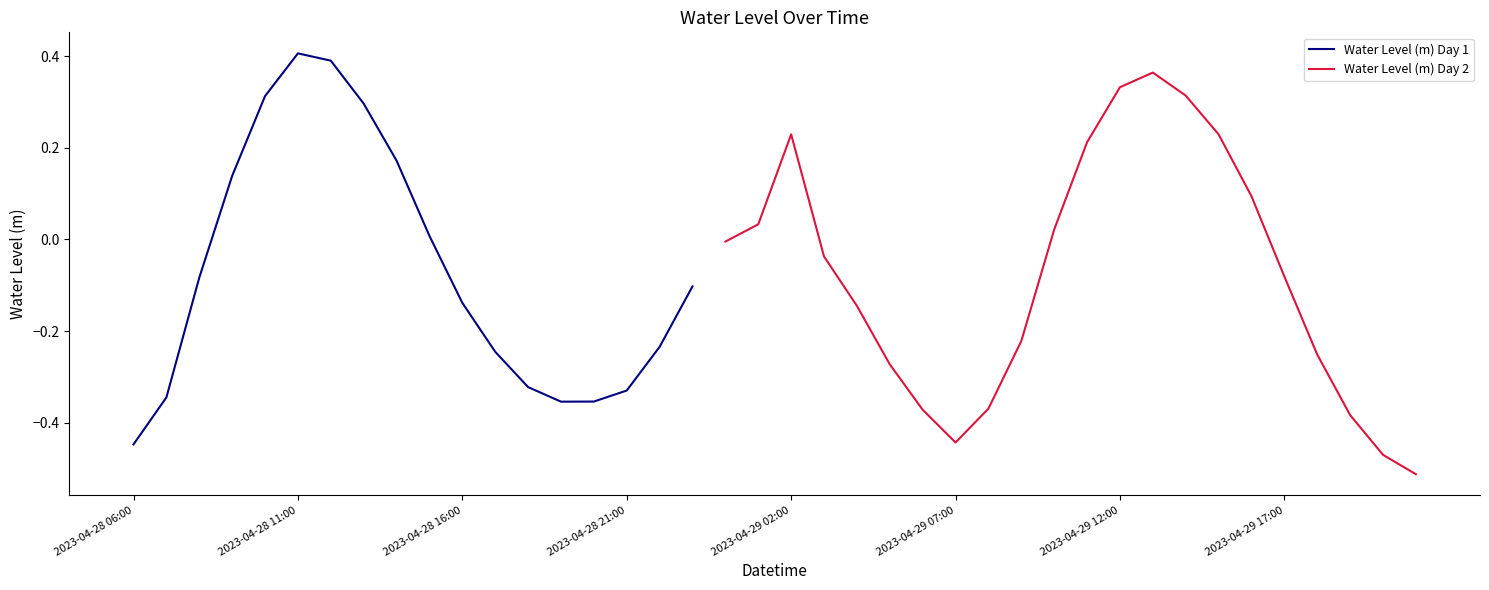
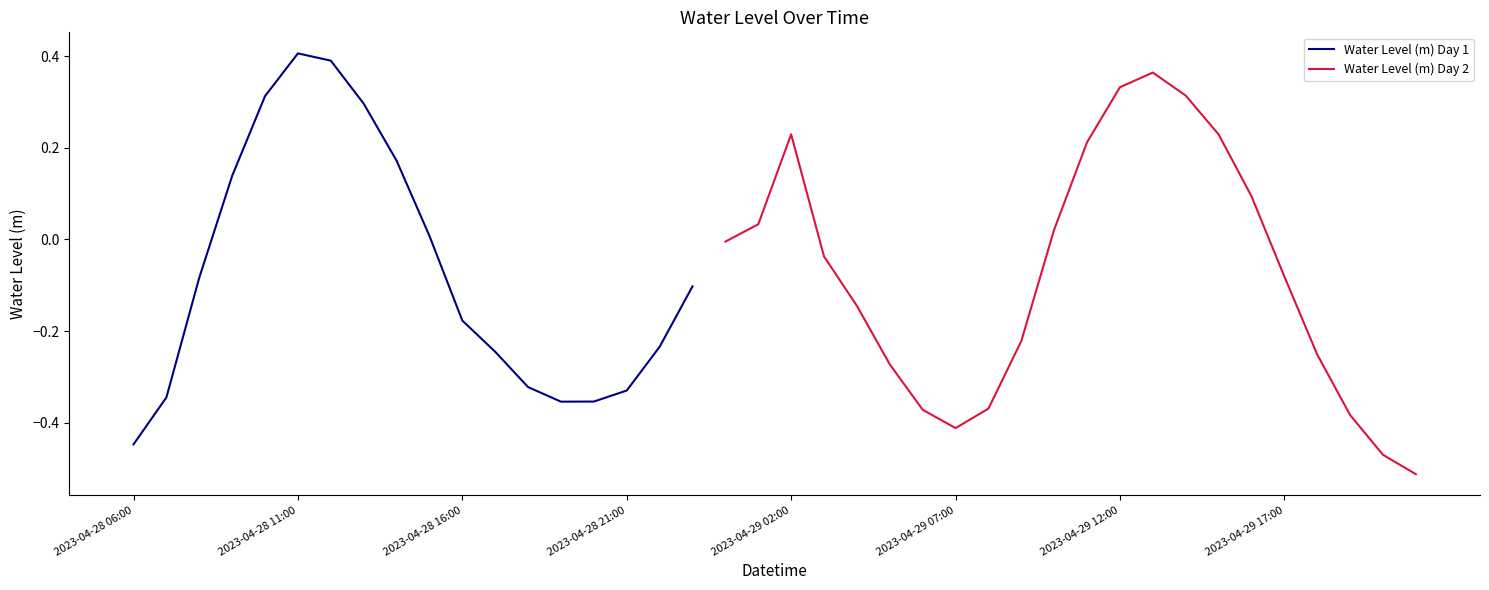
  {
    "Water Level (m) Day 1": {
      "2023-04-28 06:00": -0.45,
      "2023-04-28 11:00": 0.41,
-     "2023-04-28 16:00": -0.14,
+     "2023-04-28 16:00": -0.18,
      "2023-04-28 21:00": -0.33
    },
    "Water Level (m) Day 2": {
      "2023-04-29 02:00": 0.23,
-     "2023-04-29 07:00": -0.44,
+     "2023-04-29 07:00": -0.41,
      "2023-04-29 12:00": 0.33,
      "2023-04-29 17:00": -0.08
    }
  }
